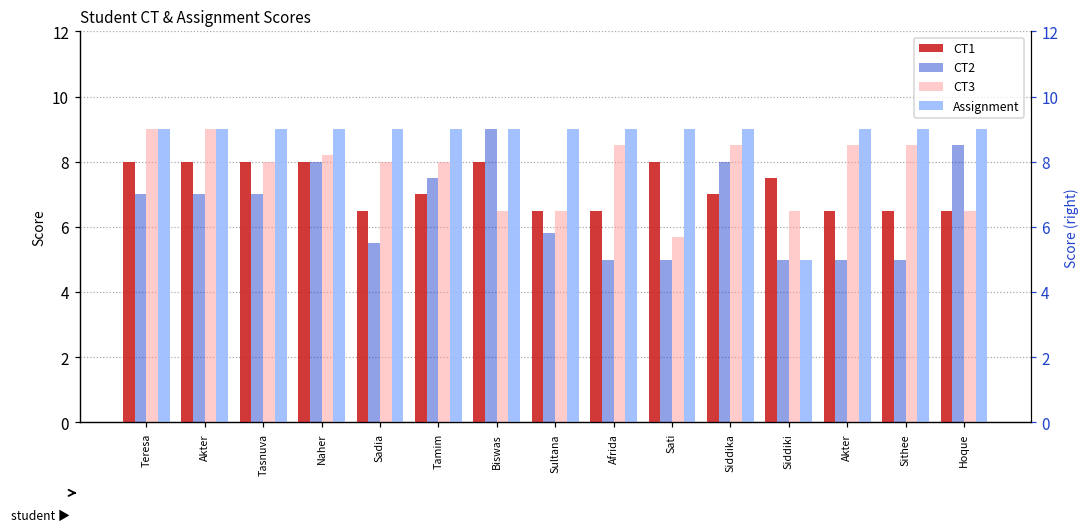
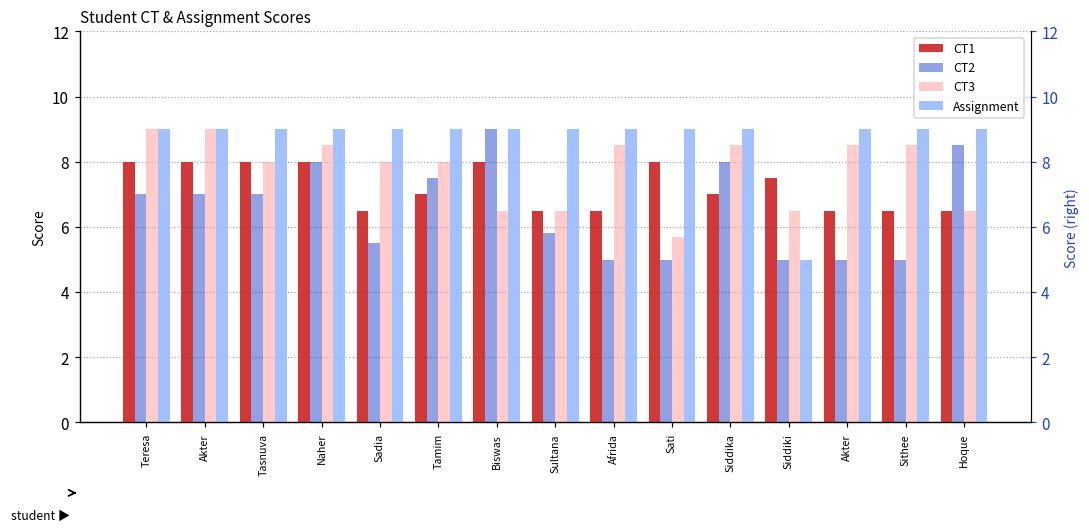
  {
    "CT1": {
      "Teresa": 8.0,
      "Tasnuva": 8.0,
      "Naher": 8.0,
      "Sadia": 6.5,
      "Tamim": 7.0,
      "Biswas": 8.0,
      "Sultana": 6.5,
      "Afrida": 6.5,
      "Sati": 8.0,
      "Siddika": 7.0,
      "Siddiki": 7.5,
      "Sithee": 6.5,
      "Hoque": 6.5
    },
    "CT2": {
      "Teresa": 7.0,
      "Tasnuva": 7.0,
      "Naher": 8.0,
      "Sadia": 5.5,
      "Tamim": 7.5,
      "Biswas": 9.0,
      "Sultana": 5.8,
      "Afrida": 5.0,
      "Sati": 5.0,
      "Siddika": 8.0,
      "Siddiki": 5.0,
      "Sithee": 5.0,
      "Hoque": 8.5
    },
    "CT3": {
      "Teresa": 9.0,
      "Tasnuva": 8.0,
-     "Naher": 8.2,
+     "Naher": 8.5,
      "Sadia": 8.0,
      "Tamim": 8.0,
      "Biswas": 6.5,
      "Sultana": 6.5,
      "Afrida": 8.5,
      "Sati": 5.7,
      "Siddika": 8.5,
      "Siddiki": 6.5,
      "Sithee": 8.5,
      "Hoque": 6.5
    },
    "Assignment": {
      "Teresa": 9.0,
      "Tasnuva": 9.0,
      "Naher": 9.0,
      "Sadia": 9.0,
      "Tamim": 9.0,
      "Biswas": 9.0,
      "Sultana": 9.0,
      "Afrida": 9.0,
      "Sati": 9.0,
      "Siddika": 9.0,
      "Siddiki": 5.0,
      "Sithee": 9.0,
      "Hoque": 9.0
    }
  }
